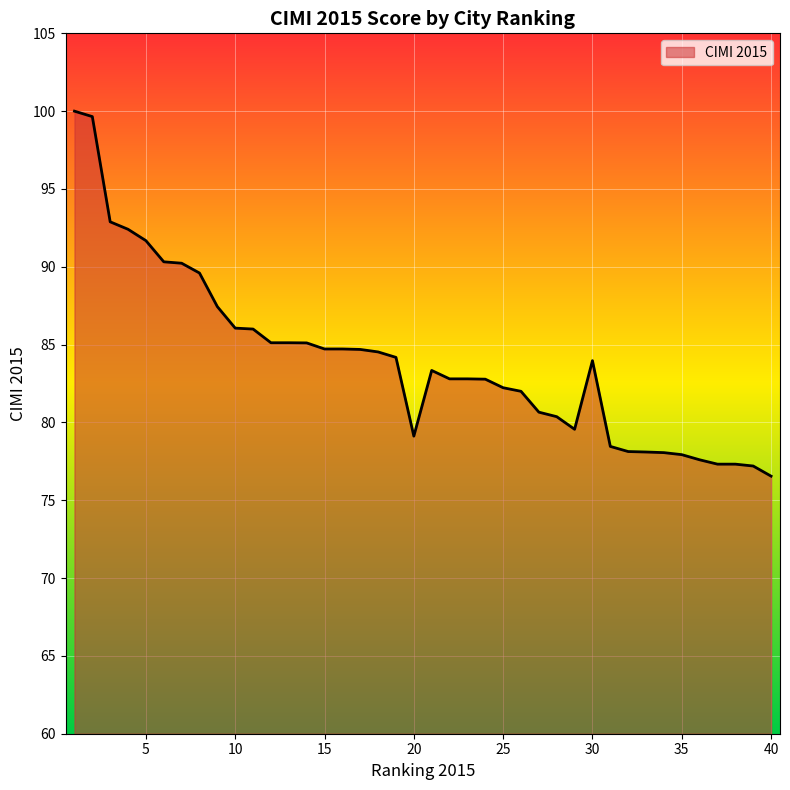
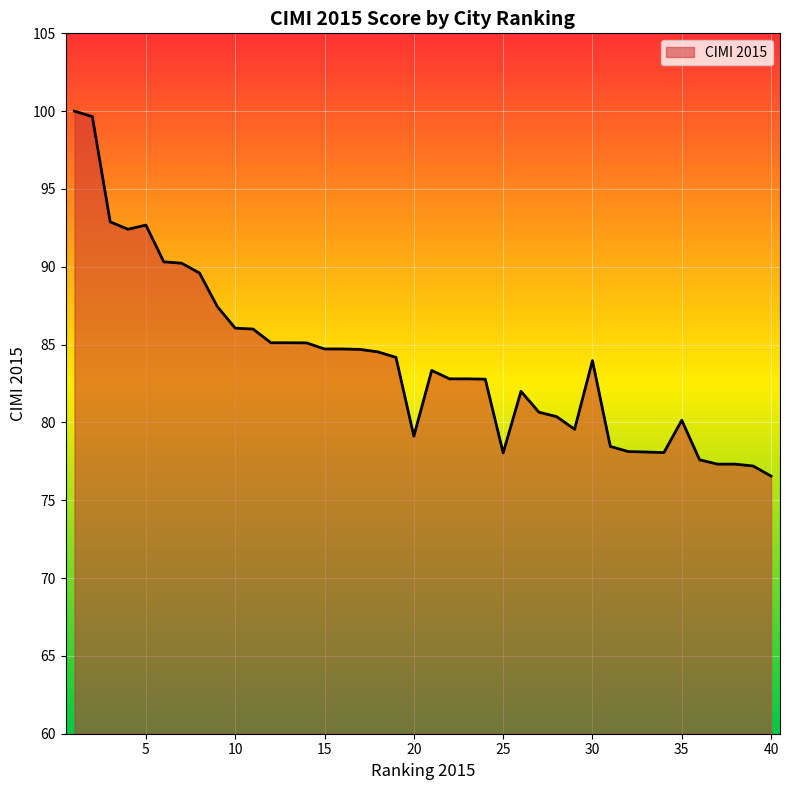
  {
-   "5": 91.7,
+   "5": 92.7,
    "10": 86.1,
    "15": 84.7,
    "20": 79.1,
-   "25": 82.2,
+   "25": 78.0,
    "30": 84.0,
-   "35": 77.9,
+   "35": 80.1,
    "40": 76.6
  }
